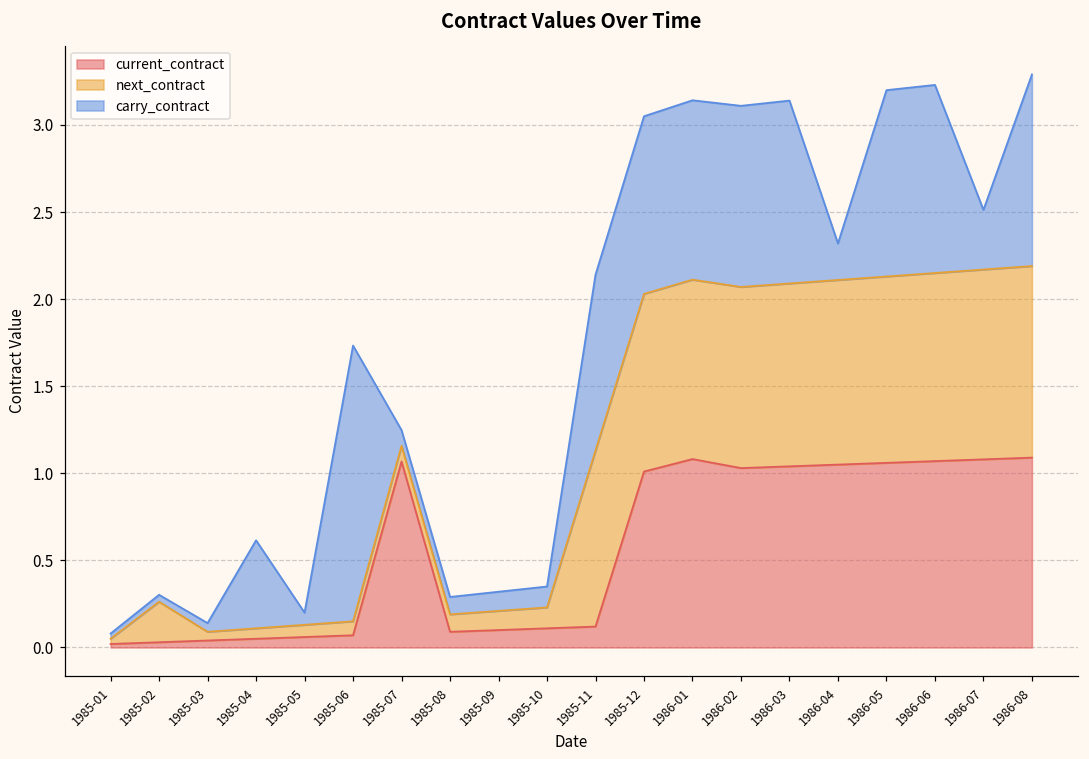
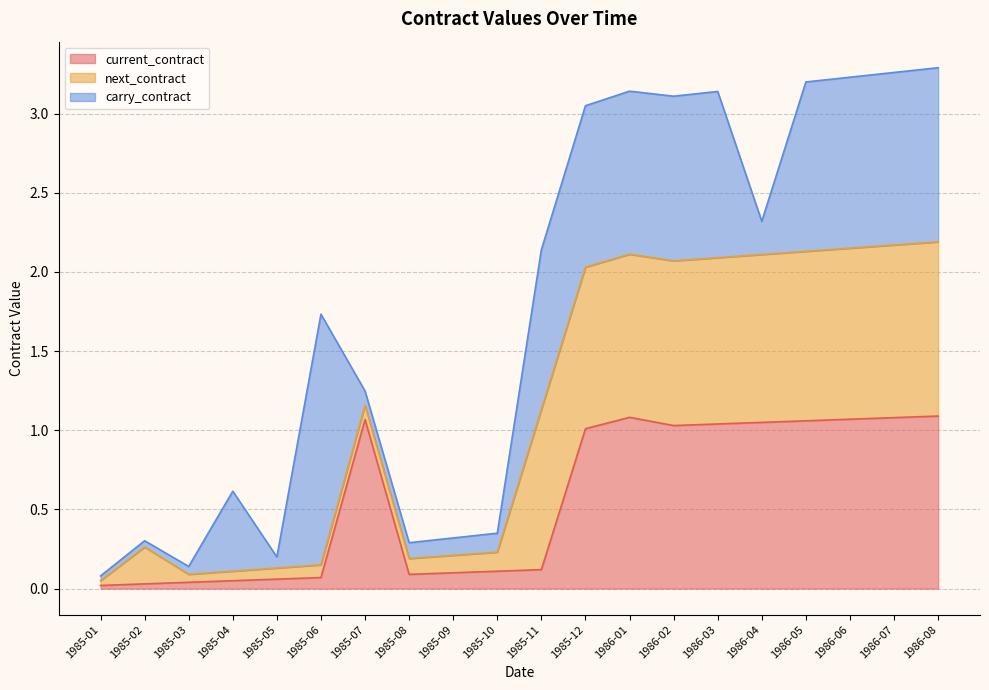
  {
    "current_contract": {
      "1985-01": 0.02,
      "1985-02": 0.03,
      "1985-03": 0.04,
      "1985-04": 0.05,
      "1985-05": 0.06,
      "1985-06": 0.07,
      "1985-07": 1.07,
      "1985-08": 0.09,
      "1985-09": 0.10,
      "1985-10": 0.11,
      "1985-11": 0.12,
      "1985-12": 1.01,
      "1986-01": 1.08,
      "1986-02": 1.03,
      "1986-03": 1.04,
      "1986-04": 1.05,
      "1986-05": 1.06,
      "1986-06": 1.07,
      "1986-07": 1.08,
      "1986-08": 1.09
    },
    "next_contract": {
      "1985-01": 0.03,
      "1985-02": 0.23,
      "1985-03": 0.05,
      "1985-04": 0.06,
      "1985-05": 0.07,
      "1985-06": 0.08,
      "1985-07": 0.09,
      "1985-08": 0.10,
      "1985-09": 0.11,
      "1985-10": 0.12,
      "1985-11": 1.01,
      "1985-12": 1.02,
      "1986-01": 1.03,
      "1986-02": 1.04,
      "1986-03": 1.05,
      "1986-04": 1.06,
      "1986-05": 1.07,
      "1986-06": 1.08,
      "1986-07": 1.09,
      "1986-08": 1.10
    },
    "carry_contract": {
      "1985-01": 0.03,
      "1985-02": 0.04,
      "1985-03": 0.05,
      "1985-04": 0.51,
      "1985-05": 0.07,
      "1985-06": 1.58,
      "1985-07": 0.09,
      "1985-08": 0.10,
      "1985-09": 0.11,
      "1985-10": 0.12,
      "1985-11": 1.01,
      "1985-12": 1.02,
      "1986-01": 1.03,
      "1986-02": 1.04,
      "1986-03": 1.05,
      "1986-04": 0.21,
      "1986-05": 1.07,
      "1986-06": 1.08,
-     "1986-07": 0.34,
+     "1986-07": 1.09,
      "1986-08": 1.10
    }
  }
